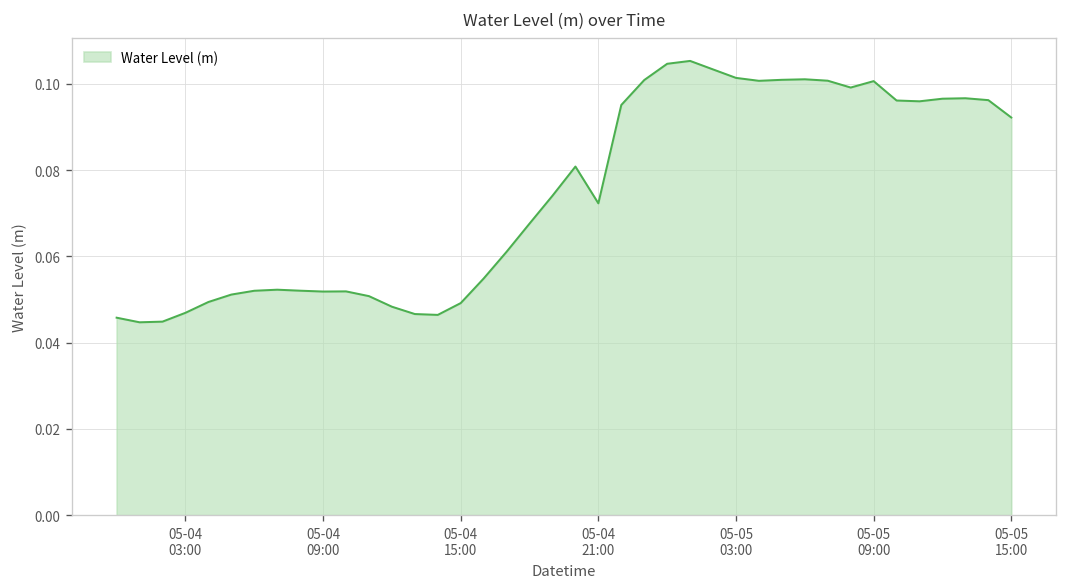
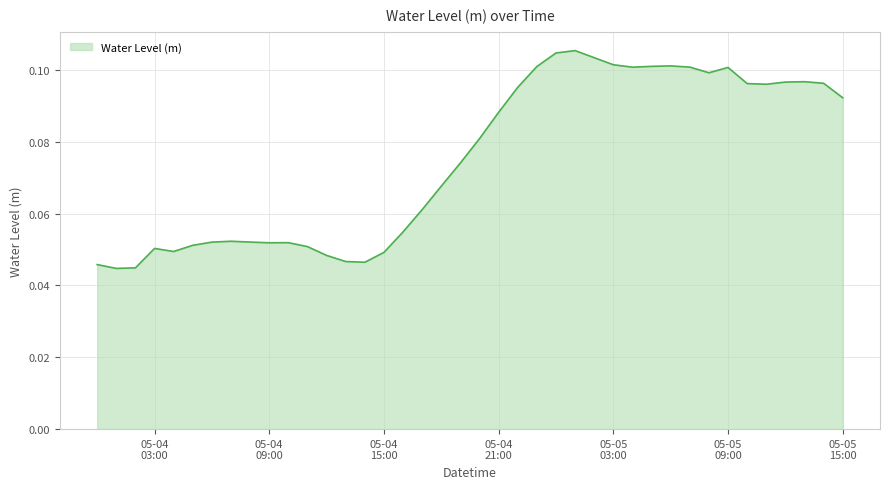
  {
-   "05-04 03:00": 0.047,
+   "05-04 03:00": 0.050,
    "05-04 09:00": 0.052,
    "05-04 15:00": 0.049,
-   "05-04 21:00": 0.072,
+   "05-04 21:00": 0.088,
    "05-05 03:00": 0.101,
    "05-05 09:00": 0.101,
    "05-05 15:00": 0.092
  }
